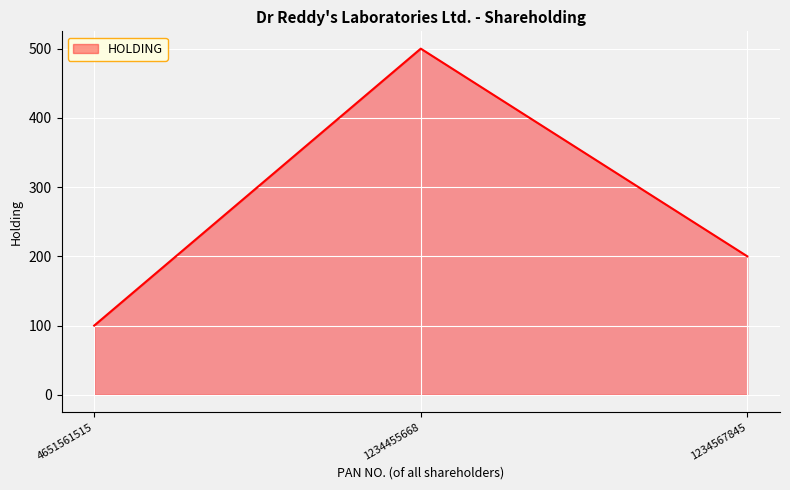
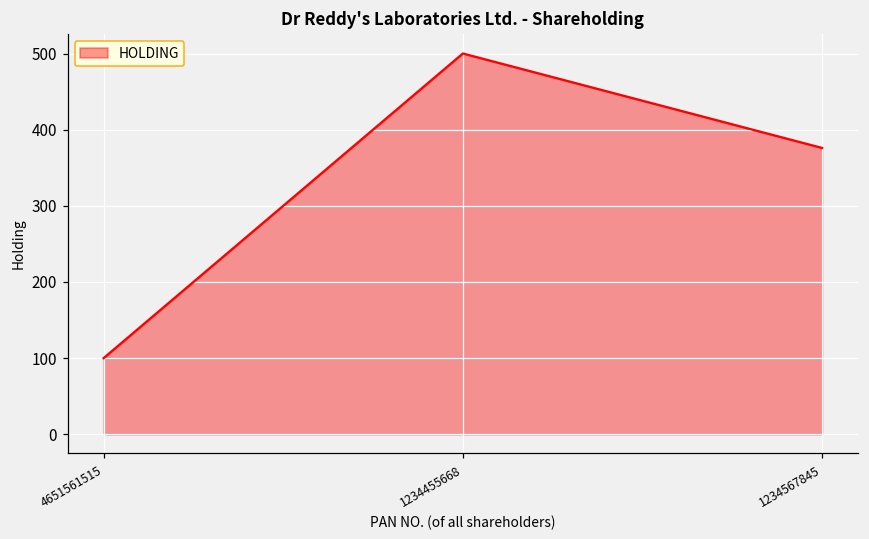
  {
    "4651561515": 100,
    "1234455668": 500,
-   "1234567845": 200
+   "1234567845": 380
  }
